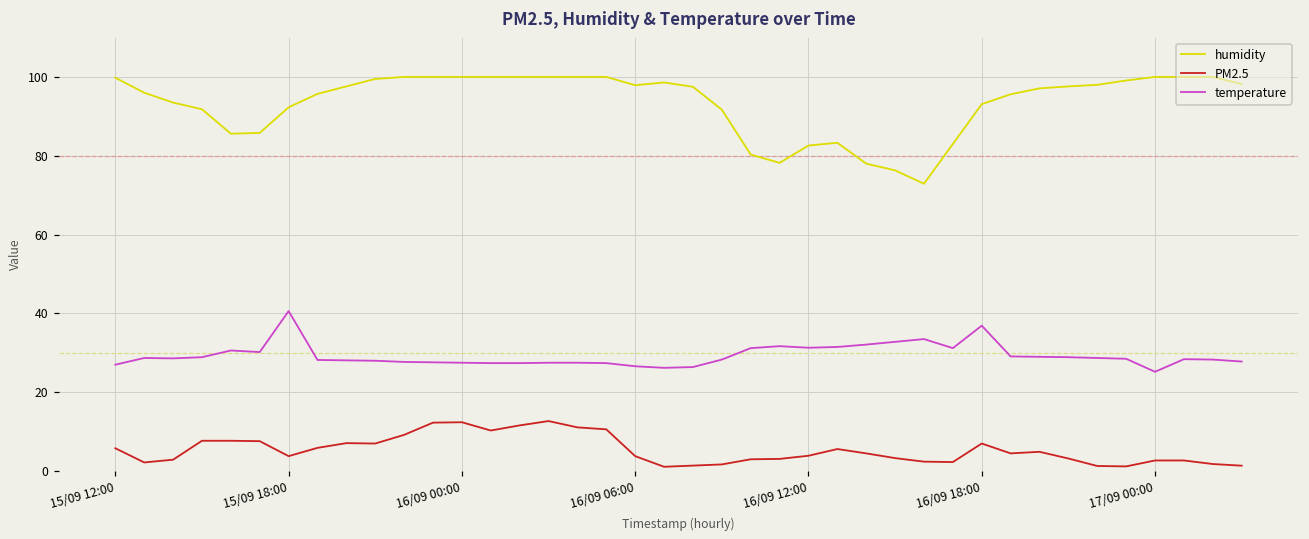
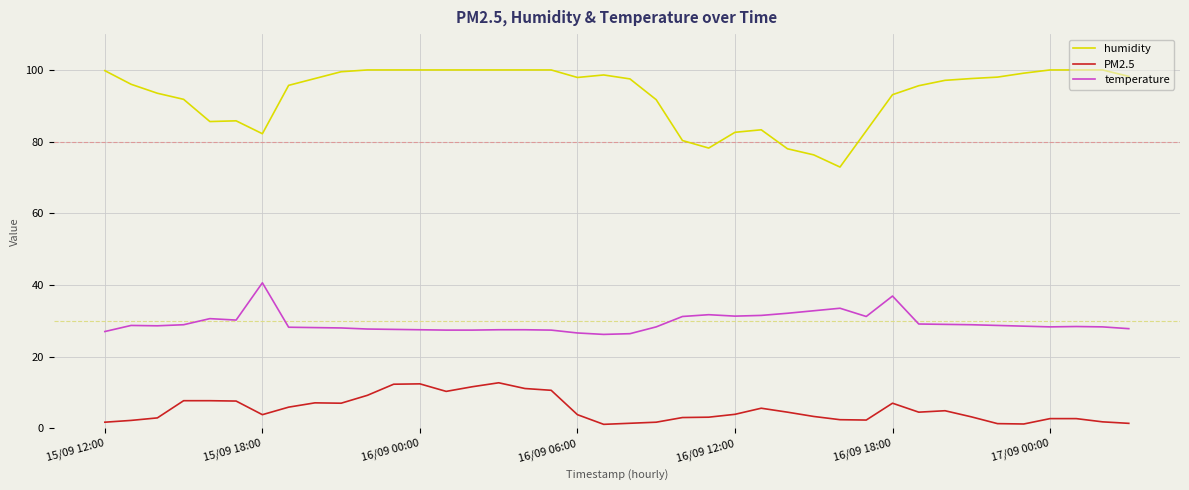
  {
    "humidity": {
      "15/09 12:00": 100,
-     "15/09 18:00": 92,
+     "15/09 18:00": 82,
      "16/09 00:00": 100,
      "16/09 06:00": 98,
      "16/09 12:00": 83,
      "16/09 18:00": 93,
      "17/09 00:00": 100
    },
    "PM2.5": {
-     "15/09 12:00": 6,
+     "15/09 12:00": 2,
      "15/09 18:00": 4,
      "16/09 00:00": 12,
      "16/09 06:00": 4,
      "16/09 12:00": 4,
      "16/09 18:00": 7,
      "17/09 00:00": 3
    },
    "temperature": {
      "15/09 12:00": 27,
      "15/09 18:00": 41,
      "16/09 00:00": 28,
      "16/09 06:00": 27,
      "16/09 12:00": 31,
      "16/09 18:00": 37,
-     "17/09 00:00": 25
+     "17/09 00:00": 28
    }
  }
